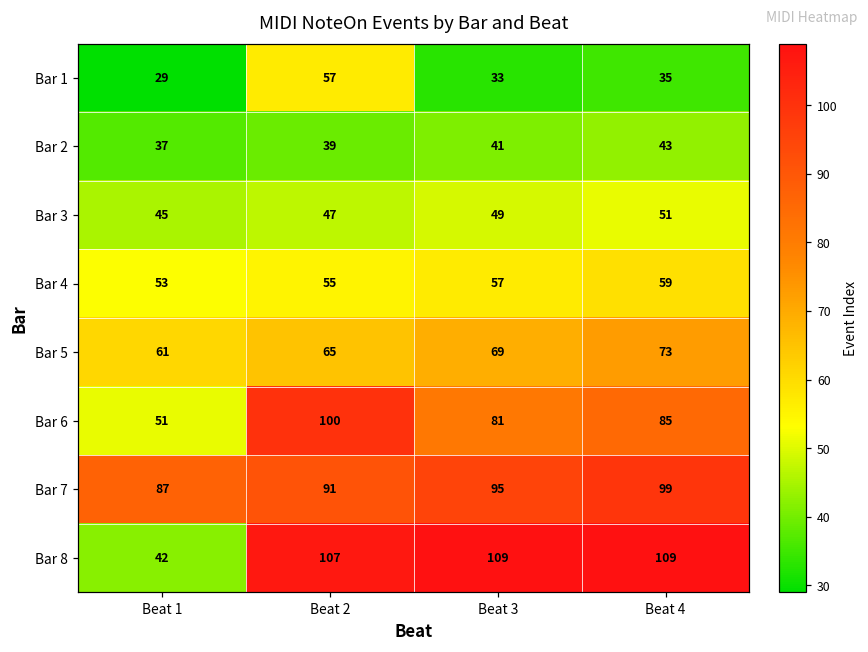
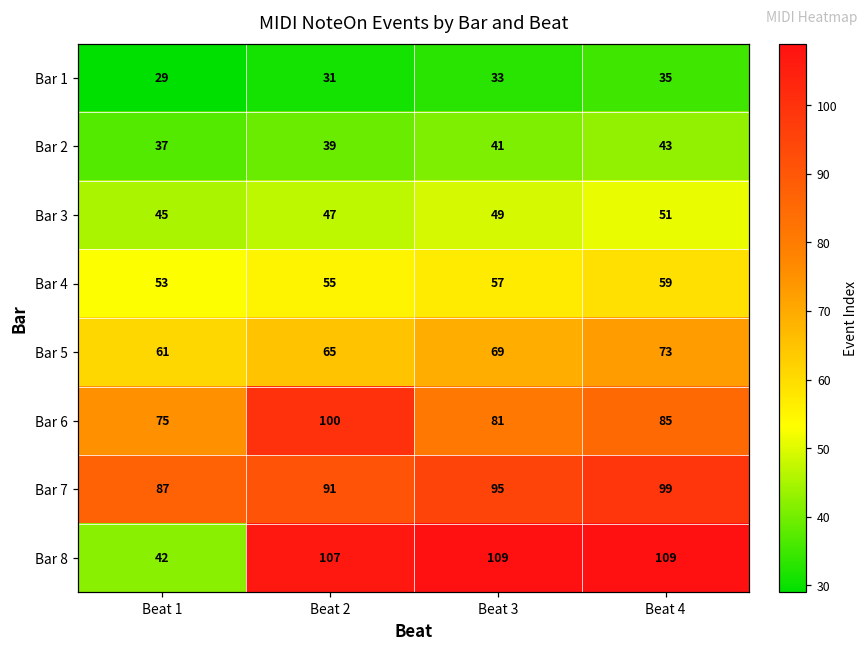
  {
    "Bar 1": {
      "Beat 1": 29,
-     "Beat 2": 57,
+     "Beat 2": 31,
      "Beat 3": 33,
      "Beat 4": 35
    },
    "Bar 2": {
      "Beat 1": 37,
      "Beat 2": 39,
      "Beat 3": 41,
      "Beat 4": 43
    },
    "Bar 3": {
      "Beat 1": 45,
      "Beat 2": 47,
      "Beat 3": 49,
      "Beat 4": 51
    },
    "Bar 4": {
      "Beat 1": 53,
      "Beat 2": 55,
      "Beat 3": 57,
      "Beat 4": 59
    },
    "Bar 5": {
      "Beat 1": 61,
      "Beat 2": 65,
      "Beat 3": 69,
      "Beat 4": 73
    },
    "Bar 6": {
-     "Beat 1": 51,
+     "Beat 1": 75,
      "Beat 2": 100,
      "Beat 3": 81,
      "Beat 4": 85
    },
    "Bar 7": {
      "Beat 1": 87,
      "Beat 2": 91,
      "Beat 3": 95,
      "Beat 4": 99
    },
    "Bar 8": {
      "Beat 1": 42,
      "Beat 2": 107,
      "Beat 3": 109,
      "Beat 4": 109
    }
  }
